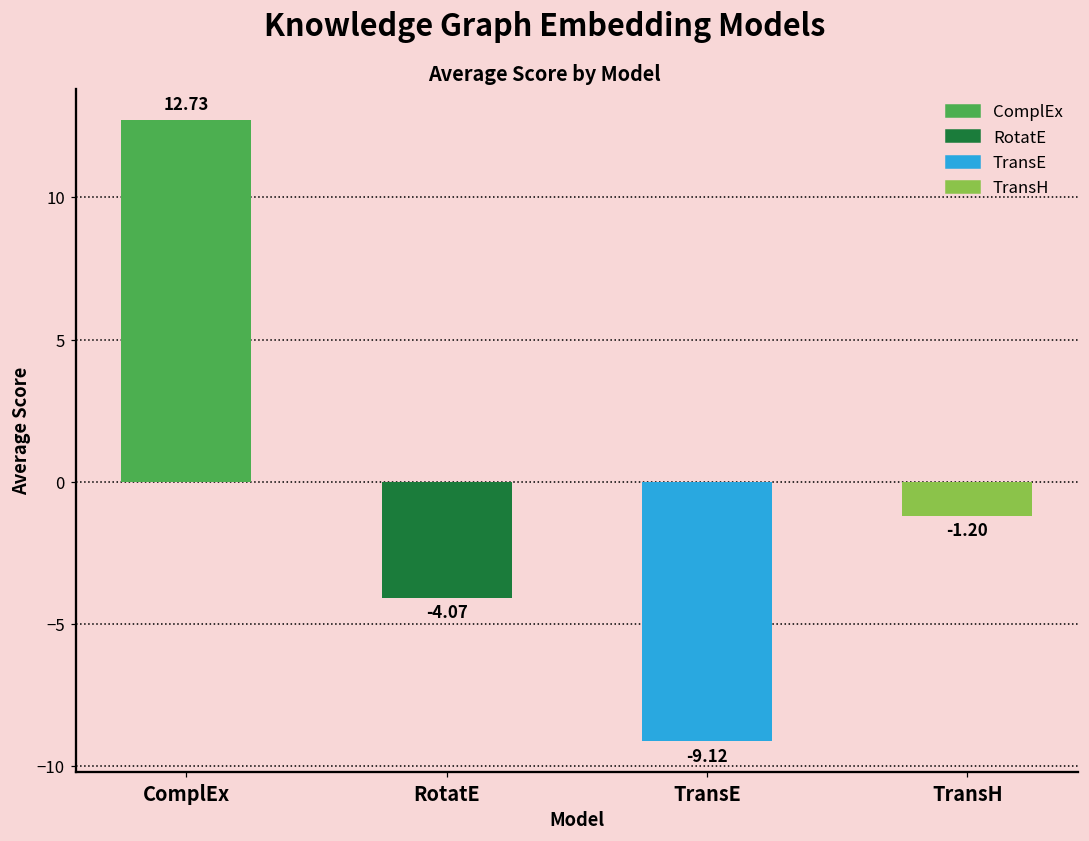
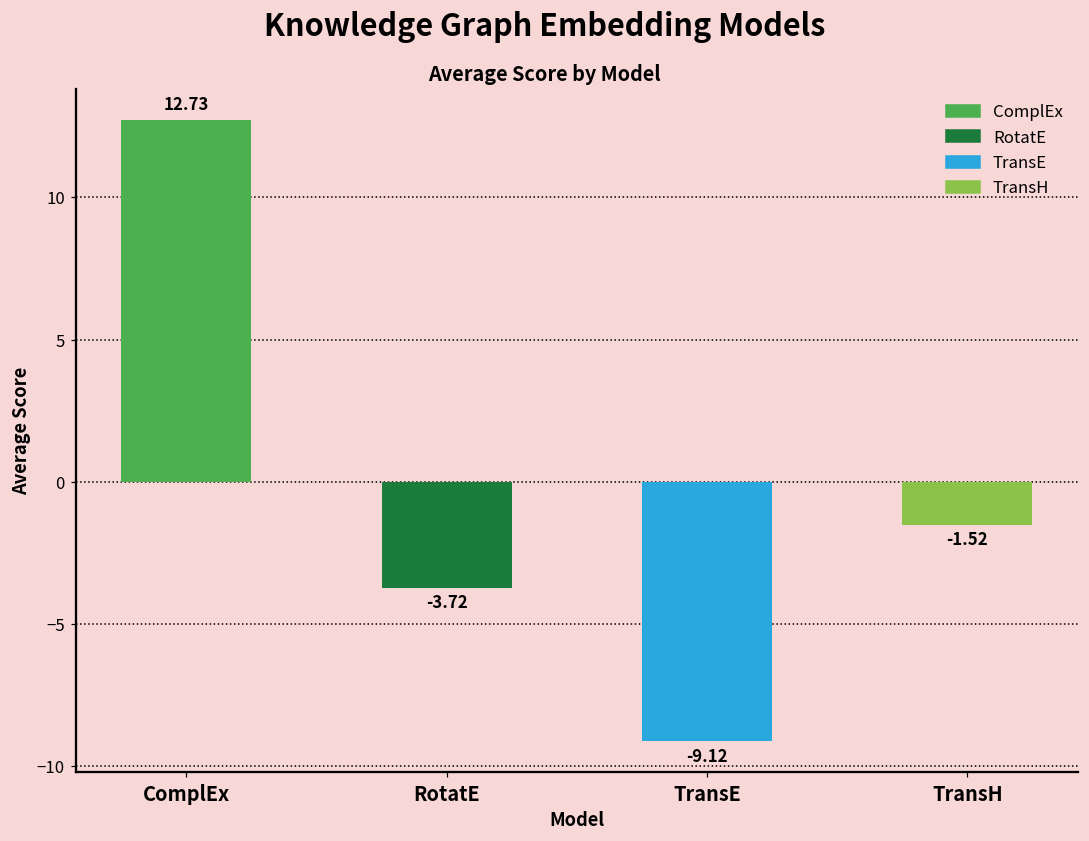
  {
    "RotatE": {
-     "RotatE": -4.07
+     "RotatE": -3.72
    },
    "TransE": {
      "TransE": -9.12
    },
    "TransH": {
-     "TransH": -1.20
+     "TransH": -1.52
    }
  }
